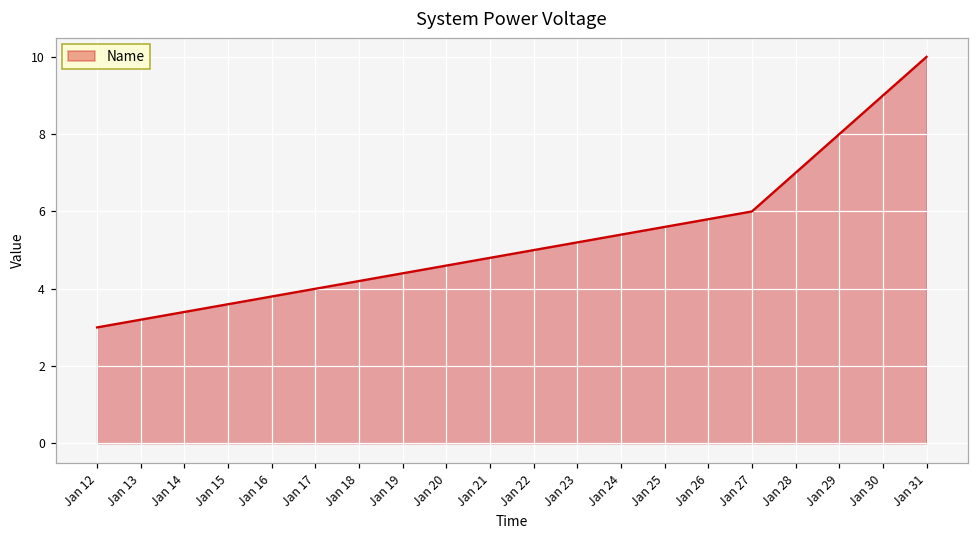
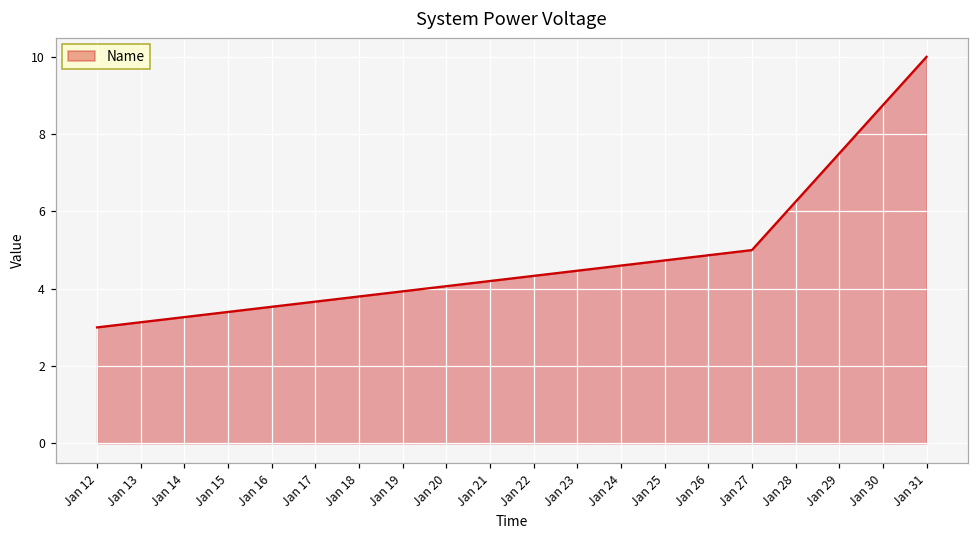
  {
    "Jan 12": 3,
-   "Jan 27": 6,
+   "Jan 27": 5,
    "Jan 31": 10
  }
